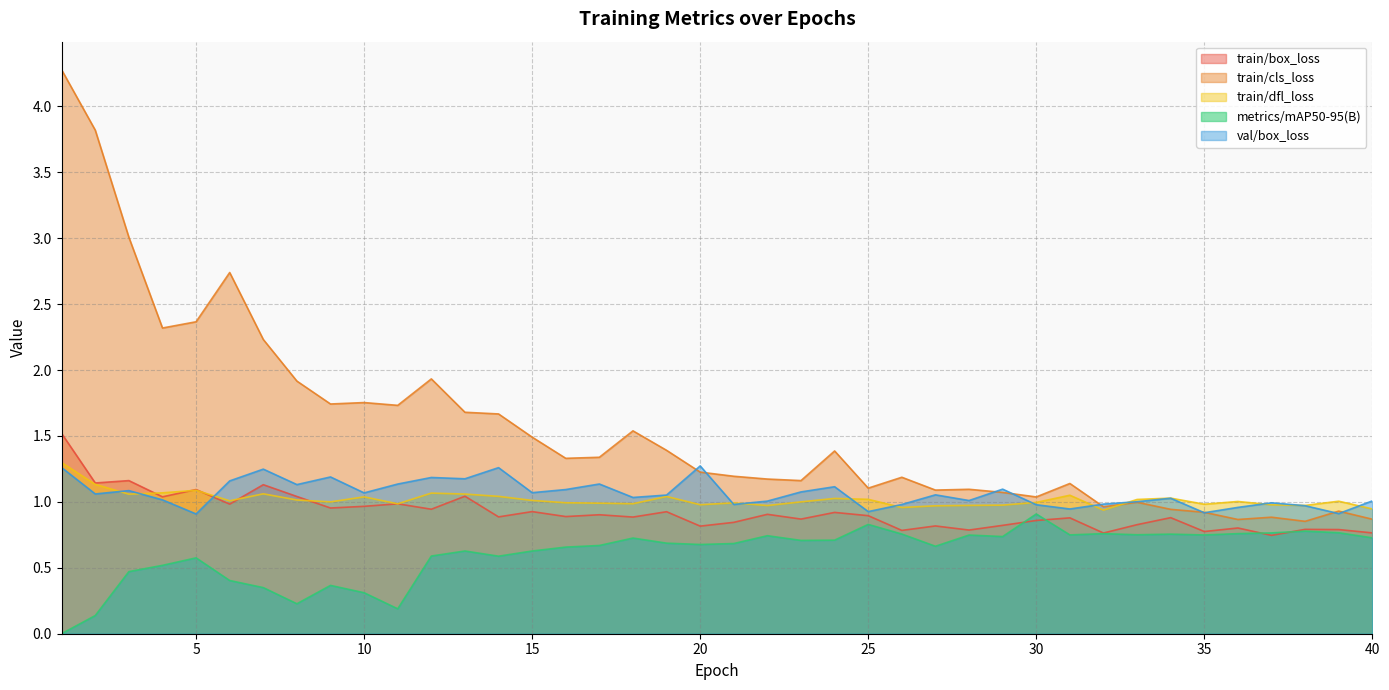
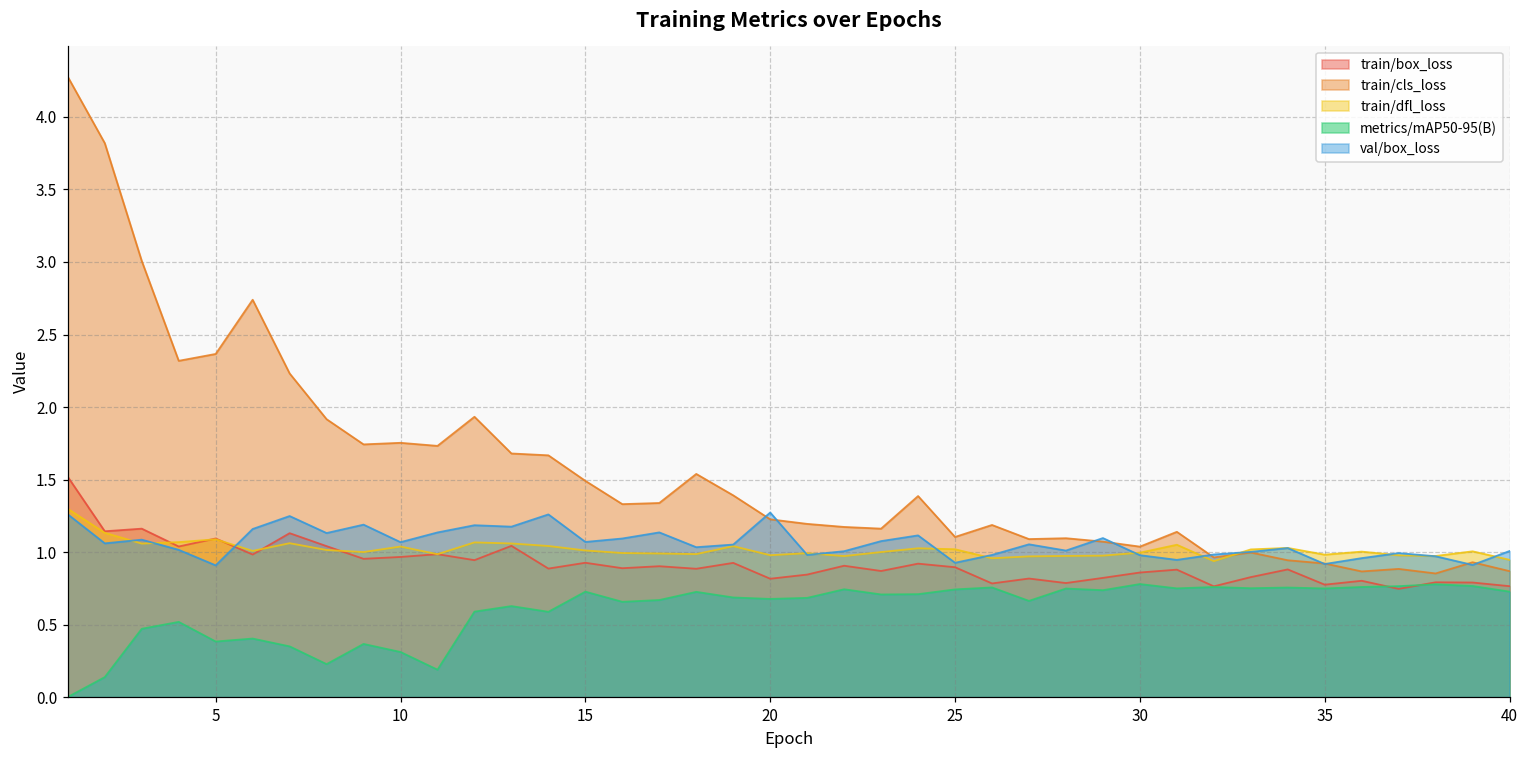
  {
    "metrics/mAP50-95(B)": {
-     "5": 0.58,
+     "5": 0.38,
      "10": 0.31,
-     "15": 0.63,
+     "15": 0.73,
      "20": 0.68,
-     "25": 0.83,
-     "30": 0.91,
+     "25": 0.74,
+     "30": 0.78,
      "35": 0.75,
      "40": 0.73
    },
    "val/box_loss": {
      "5": 0.91,
      "10": 1.07,
      "15": 1.07,
      "20": 1.27,
      "25": 0.93,
      "40": 1.01
    }
  }
